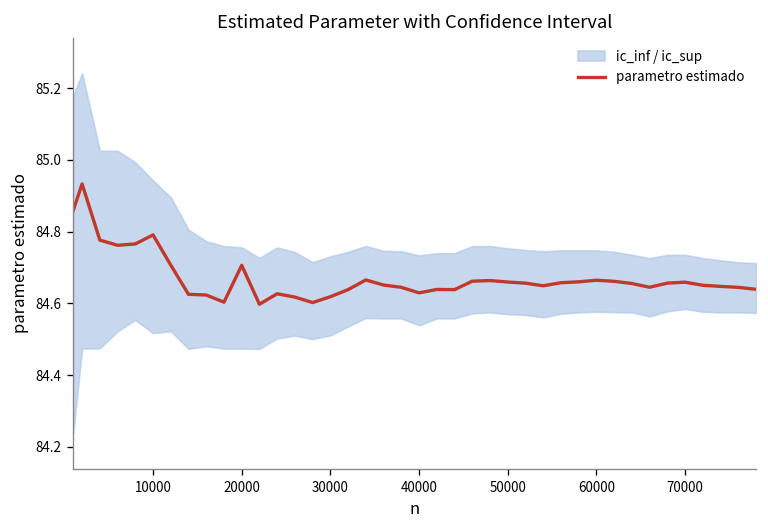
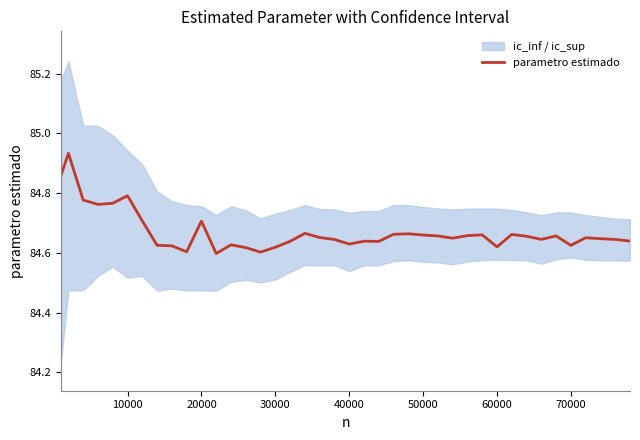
  {
    "parametro estimado": {
      "10000": 84.79,
      "20000": 84.71,
      "30000": 84.62,
      "40000": 84.63,
      "50000": 84.66,
-     "60000": 84.66,
-     "70000": 84.66
+     "60000": 84.62,
+     "70000": 84.62
    }
  }
